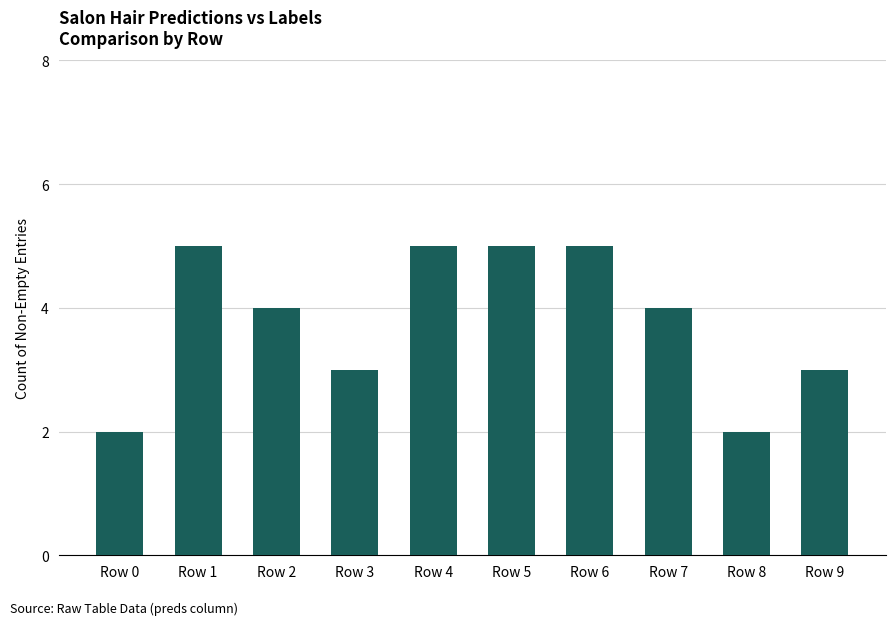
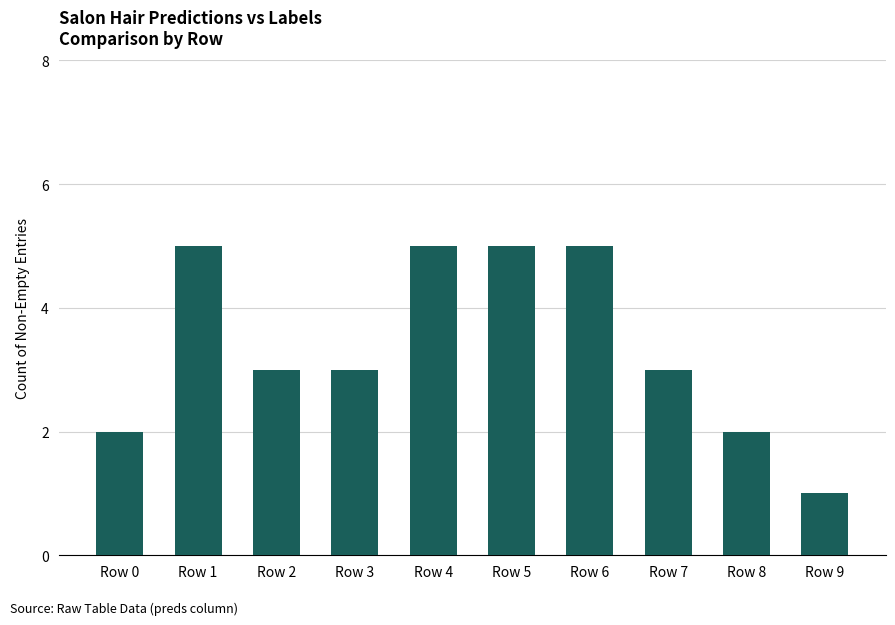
  {
    "Row 0": 2,
    "Row 1": 5,
-   "Row 2": 4,
+   "Row 2": 3,
    "Row 3": 3,
    "Row 4": 5,
    "Row 5": 5,
    "Row 6": 5,
-   "Row 7": 4,
+   "Row 7": 3,
    "Row 8": 2,
-   "Row 9": 3
+   "Row 9": 1
  }
